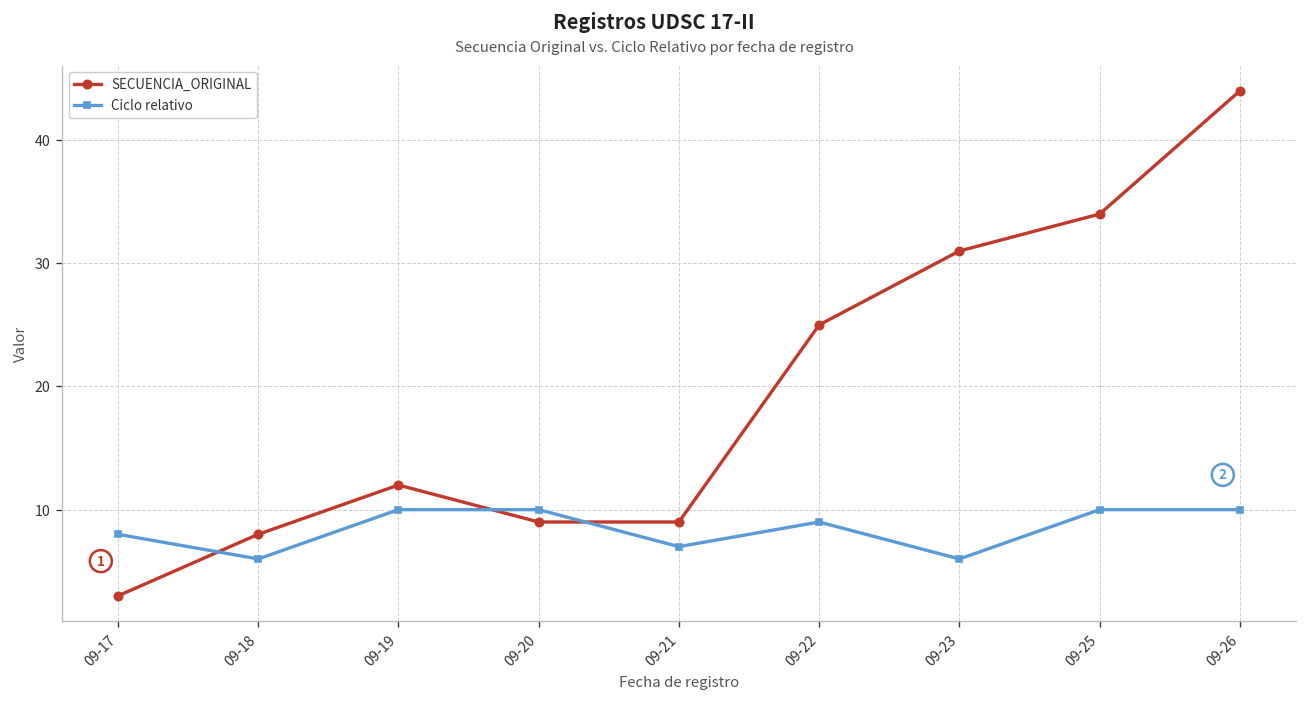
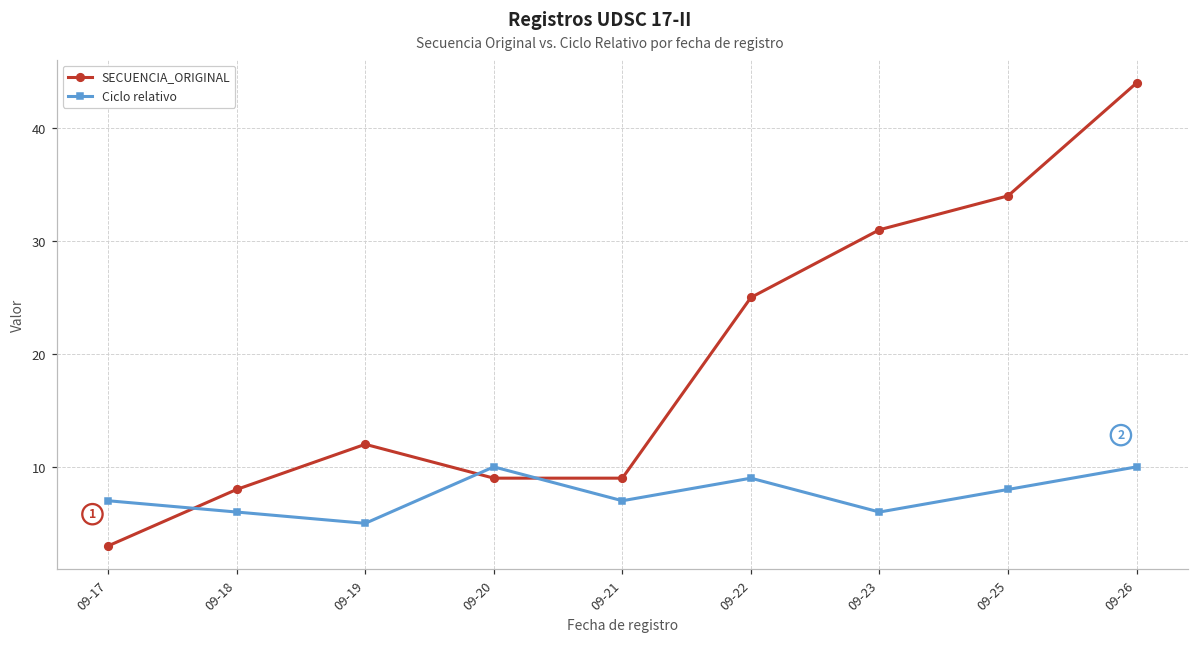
  {
    "SECUENCIA_ORIGINAL": {
      "09-17": 3,
      "09-18": 8,
      "09-19": 12,
      "09-20": 9,
      "09-21": 9,
      "09-22": 25,
      "09-23": 31,
      "09-25": 34,
      "09-26": 44
    },
    "Ciclo relativo": {
-     "09-17": 8,
+     "09-17": 7,
      "09-18": 6,
-     "09-19": 10,
+     "09-19": 5,
      "09-20": 10,
      "09-21": 7,
      "09-22": 9,
      "09-23": 6,
-     "09-25": 10,
+     "09-25": 8,
      "09-26": 10
    }
  }
